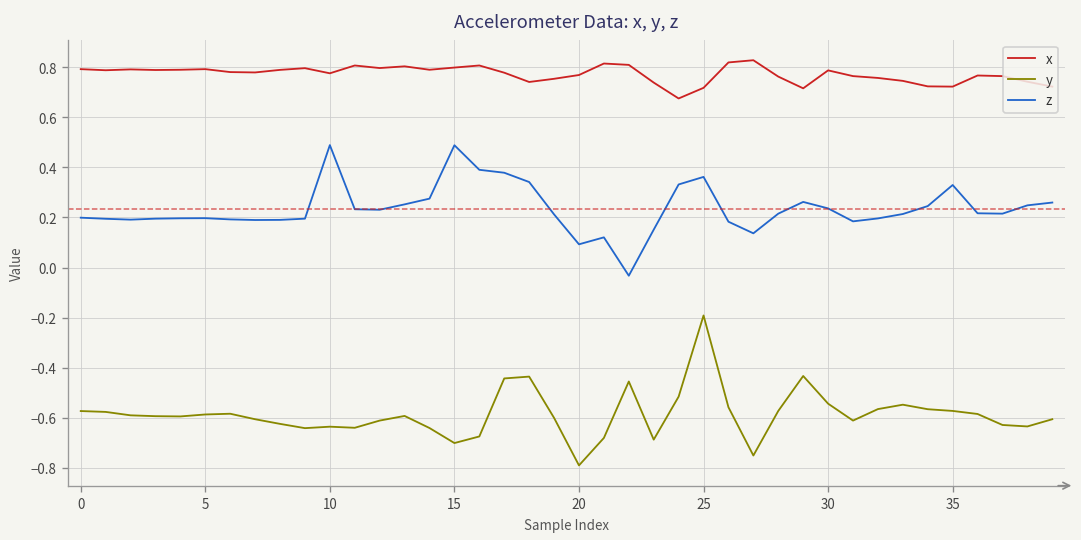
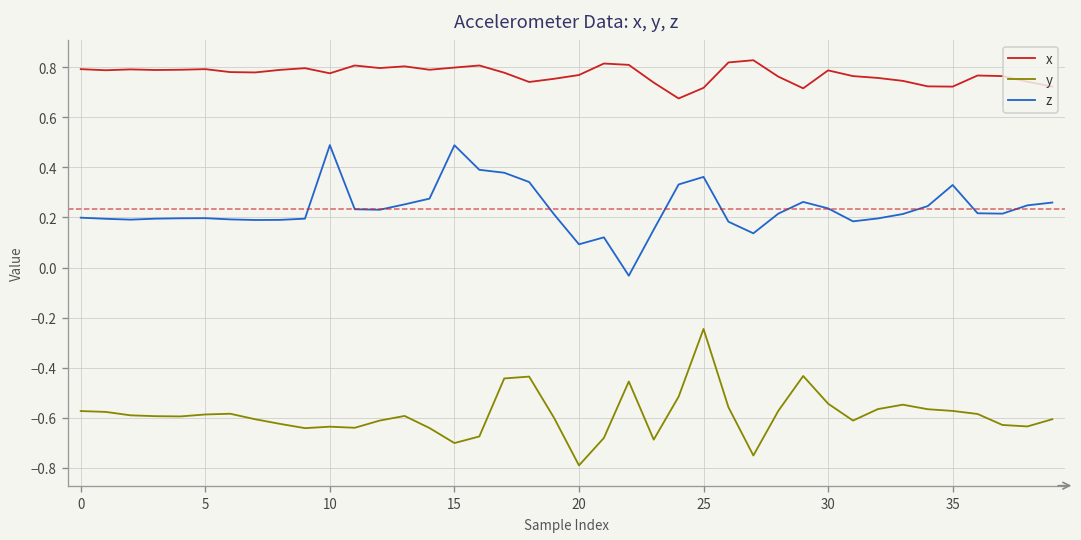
  {
    "x": {
      "0": 0.79,
      "5": 0.79,
      "10": 0.78,
      "15": 0.80,
      "20": 0.77,
      "25": 0.72,
      "30": 0.79,
      "35": 0.72
    },
    "y": {
      "0": -0.57,
      "5": -0.59,
      "10": -0.64,
      "15": -0.70,
      "20": -0.79,
-     "25": -0.19,
+     "25": -0.25,
      "30": -0.54,
      "35": -0.57
    },
    "z": {
      "0": 0.20,
      "5": 0.20,
      "10": 0.49,
      "15": 0.49,
      "20": 0.09,
      "25": 0.36,
      "30": 0.24,
      "35": 0.33
    }
  }
